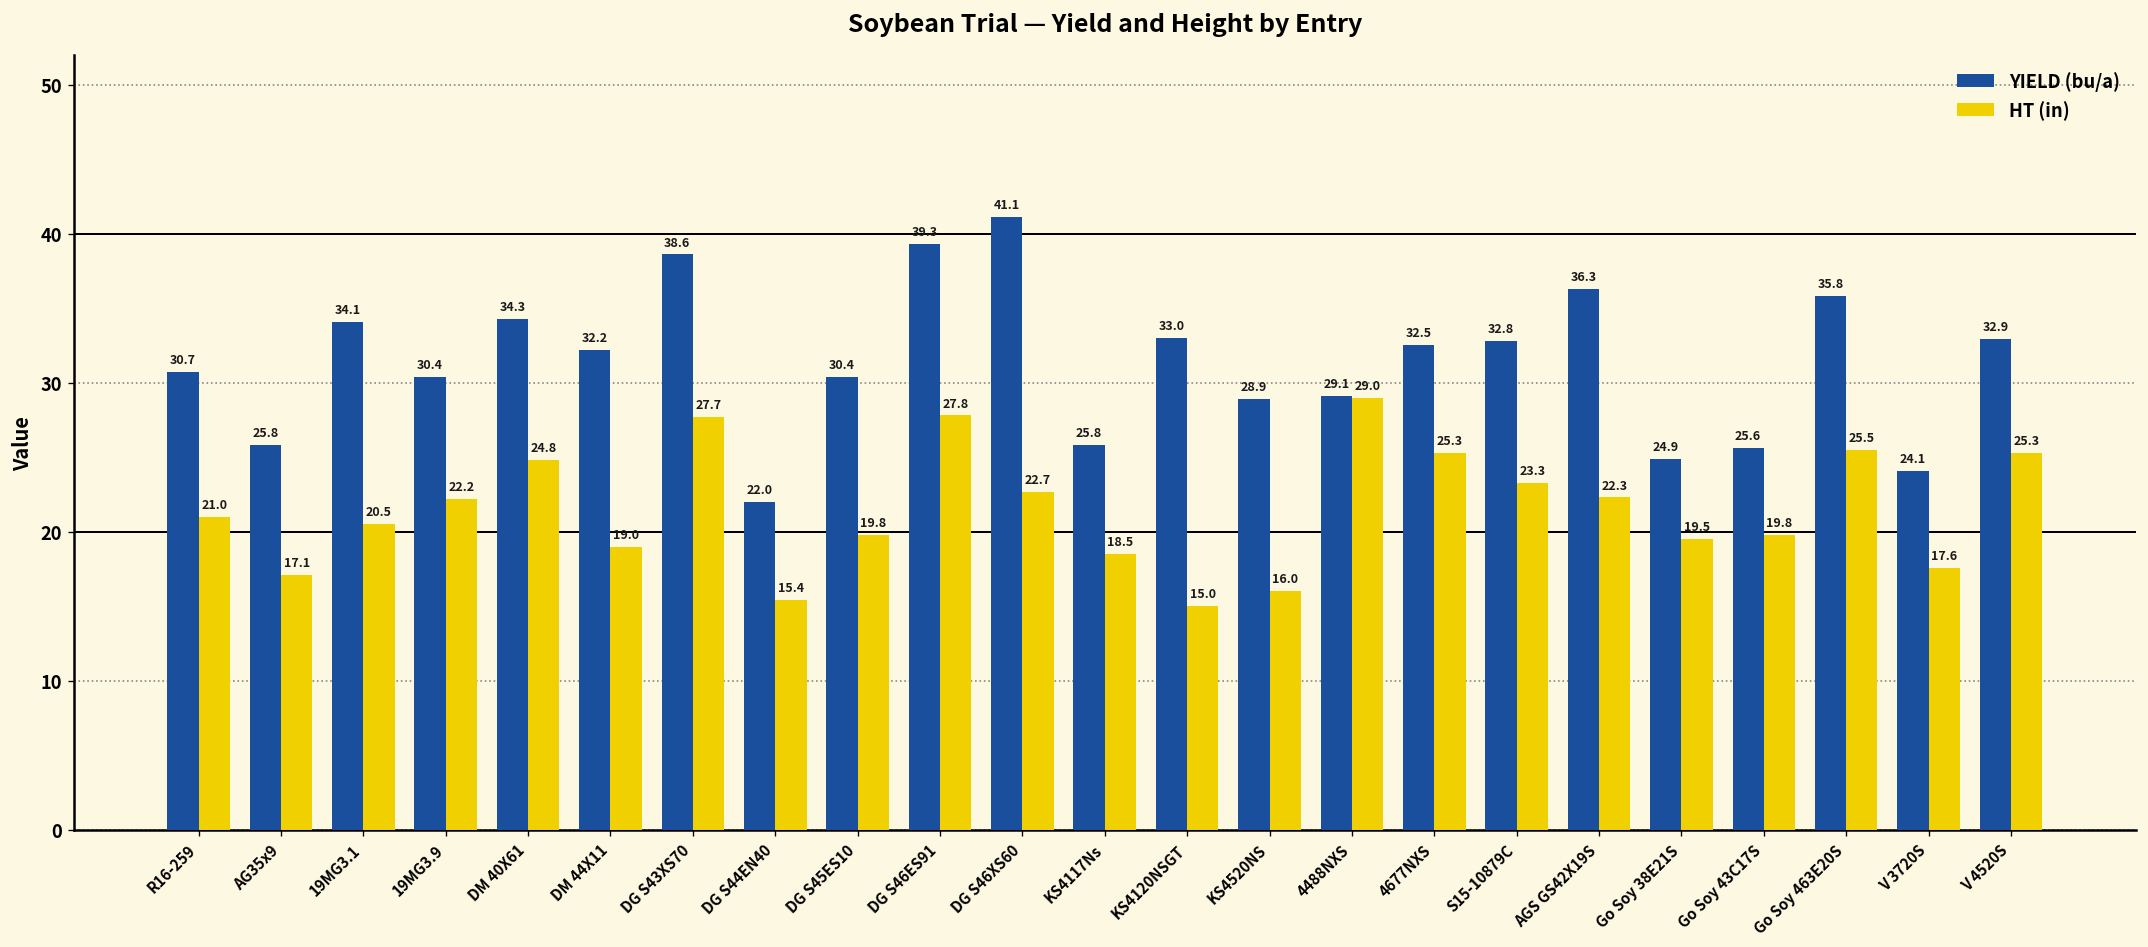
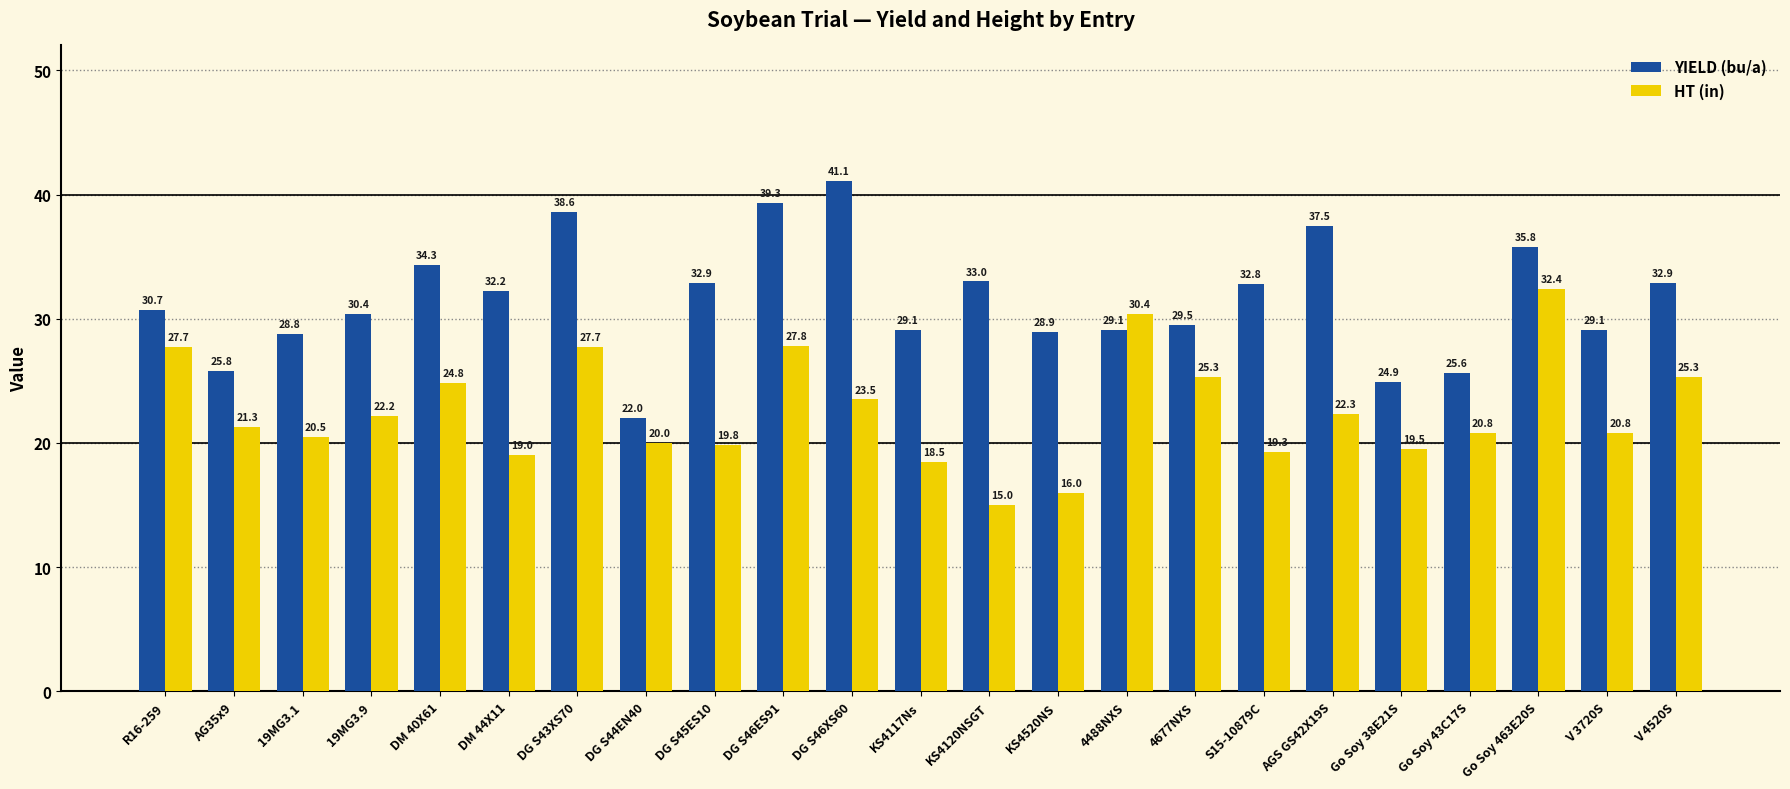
  {
    "YIELD (bu/a)": {
      "R16-259": 30.7,
      "AG35x9": 25.8,
-     "19MG3.1": 34.1,
+     "19MG3.1": 28.8,
      "19MG3.9": 30.4,
      "DM 40X61": 34.3,
      "DM 44X11": 32.2,
      "DG S43XS70": 38.6,
      "DG S44EN40": 22.0,
-     "DG S45ES10": 30.4,
+     "DG S45ES10": 32.9,
      "DG S46ES91": 39.3,
      "DG S46XS60": 41.1,
-     "KS4117Ns": 25.8,
+     "KS4117Ns": 29.1,
      "KS4120NSGT": 33.0,
      "KS4520NS": 28.9,
      "4488NXS": 29.1,
-     "4677NXS": 32.5,
+     "4677NXS": 29.5,
      "S15-10879C": 32.8,
-     "AGS GS42X19S": 36.3,
+     "AGS GS42X19S": 37.5,
      "Go Soy 38E21S": 24.9,
      "Go Soy 43C17S": 25.6,
      "Go Soy 463E20S": 35.8,
-     "V 3720S": 24.1,
+     "V 3720S": 29.1,
      "V 4520S": 32.9
    },
    "HT (in)": {
-     "R16-259": 21.0,
-     "AG35x9": 17.1,
+     "R16-259": 27.7,
+     "AG35x9": 21.3,
      "19MG3.1": 20.5,
      "19MG3.9": 22.2,
      "DM 40X61": 24.8,
      "DM 44X11": 19.0,
      "DG S43XS70": 27.7,
-     "DG S44EN40": 15.4,
+     "DG S44EN40": 20.0,
      "DG S45ES10": 19.8,
      "DG S46ES91": 27.8,
-     "DG S46XS60": 22.7,
+     "DG S46XS60": 23.5,
      "KS4117Ns": 18.5,
      "KS4120NSGT": 15.0,
      "KS4520NS": 16.0,
-     "4488NXS": 29.0,
+     "4488NXS": 30.4,
      "4677NXS": 25.3,
-     "S15-10879C": 23.3,
+     "S15-10879C": 19.3,
      "AGS GS42X19S": 22.3,
      "Go Soy 38E21S": 19.5,
-     "Go Soy 43C17S": 19.8,
-     "Go Soy 463E20S": 25.5,
-     "V 3720S": 17.6,
+     "Go Soy 43C17S": 20.8,
+     "Go Soy 463E20S": 32.4,
+     "V 3720S": 20.8,
      "V 4520S": 25.3
    }
  }
